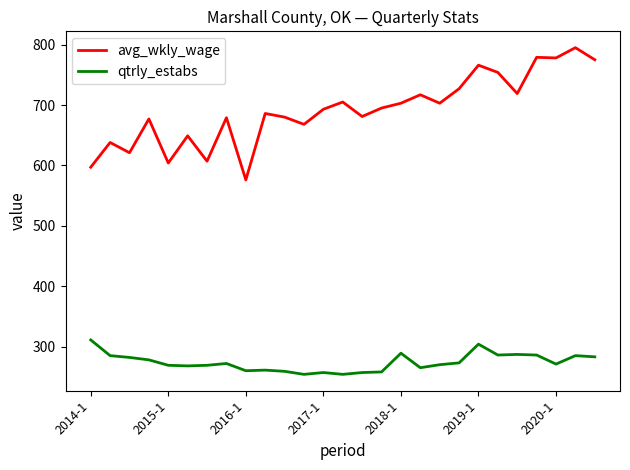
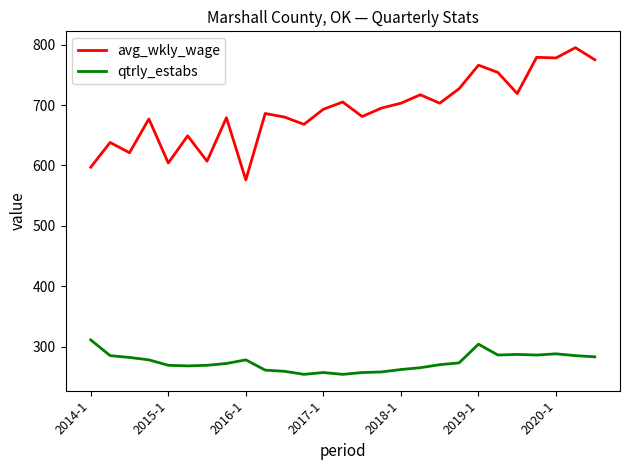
  {
    "avg_wkly_wage": {
      "2014-1": 600,
      "2015-1": 600,
      "2016-1": 580,
      "2017-1": 690,
      "2018-1": 700,
      "2019-1": 770,
      "2020-1": 780
    },
    "qtrly_estabs": {
      "2014-1": 310,
      "2015-1": 270,
-     "2016-1": 260,
+     "2016-1": 280,
      "2017-1": 260,
-     "2018-1": 290,
+     "2018-1": 260,
      "2019-1": 300,
-     "2020-1": 270
+     "2020-1": 290
    }
  }
